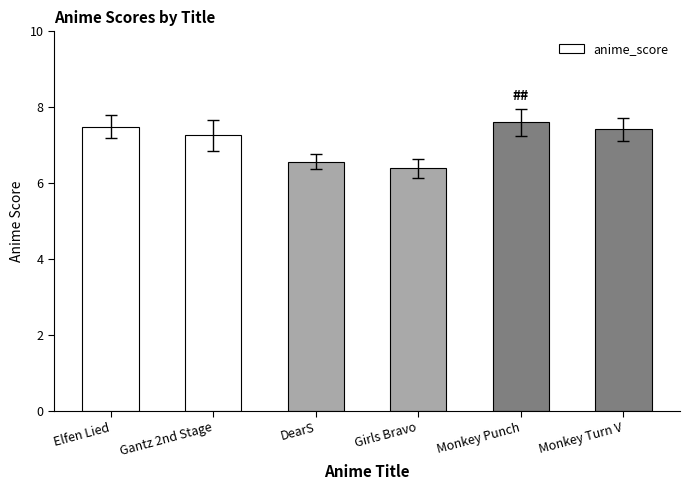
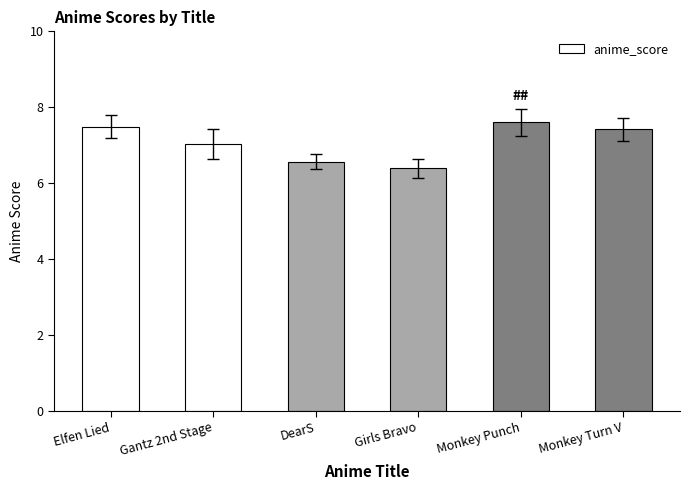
  {
    "anime_score": {
      "Elfen Lied": 7.5,
-     "Gantz 2nd Stage": 7.3,
+     "Gantz 2nd Stage": 7.0,
      "DearS": 6.6,
      "Girls Bravo": 6.4,
      "Monkey Punch": 7.6,
      "Monkey Turn V": 7.4
    }
  }
